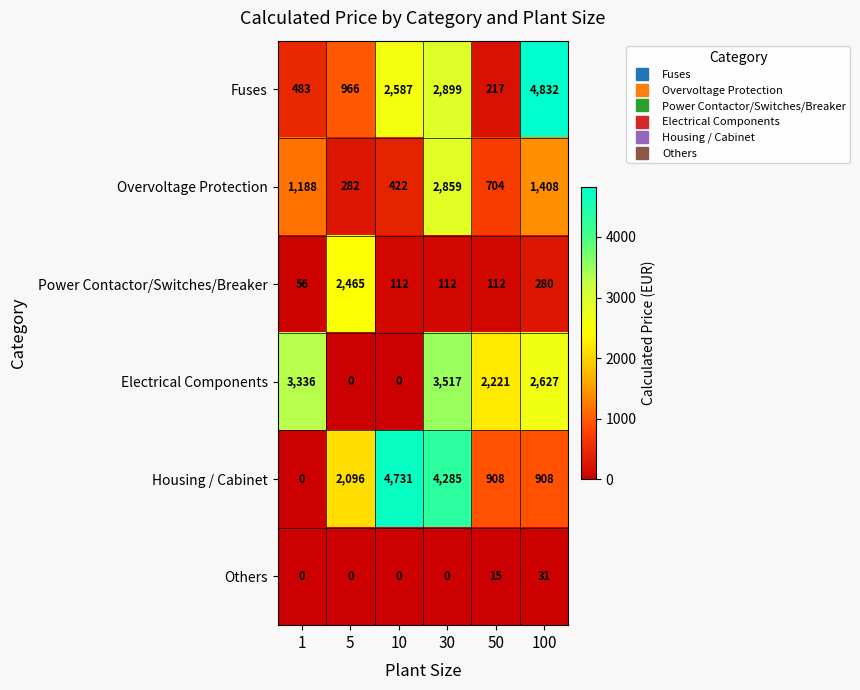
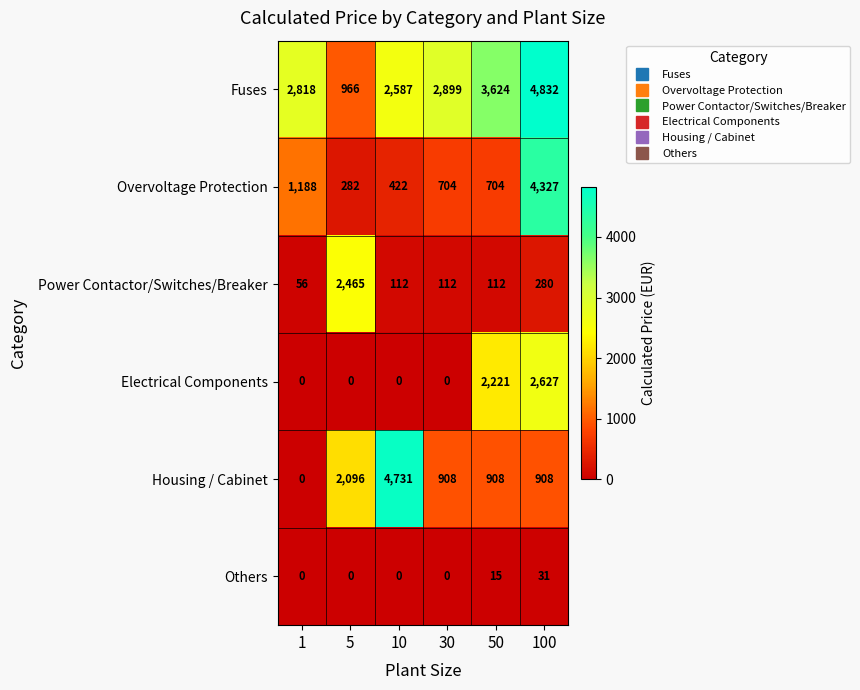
  {
    "Fuses": {
-     "1": "483",
+     "1": "2,818",
      "5": "966",
      "10": "2,587",
      "30": "2,899",
-     "50": "217",
+     "50": "3,624",
      "100": "4,832"
    },
    "Overvoltage Protection": {
      "1": "1,188",
      "5": "282",
      "10": "422",
-     "30": "2,859",
+     "30": "704",
      "50": "704",
-     "100": "1,408"
+     "100": "4,327"
    },
    "Power Contactor/Switches/Breaker": {
      "1": "56",
      "5": "2,465",
      "10": "112",
      "30": "112",
      "50": "112",
      "100": "280"
    },
    "Electrical Components": {
-     "1": "3,336",
+     "1": "0",
      "5": "0",
      "10": "0",
-     "30": "3,517",
+     "30": "0",
      "50": "2,221",
      "100": "2,627"
    },
    "Housing / Cabinet": {
      "1": "0",
      "5": "2,096",
      "10": "4,731",
-     "30": "4,285",
+     "30": "908",
      "50": "908",
      "100": "908"
    },
    "Others": {
      "1": "0",
      "5": "0",
      "10": "0",
      "30": "0",
      "50": "15",
      "100": "31"
    }
  }
